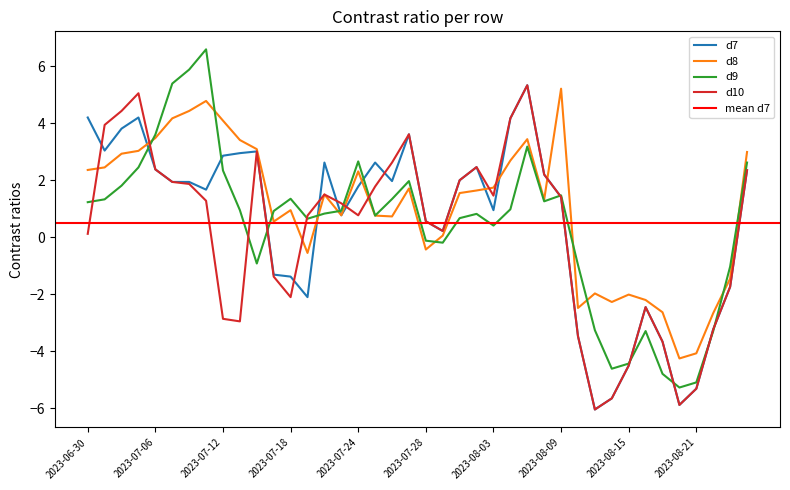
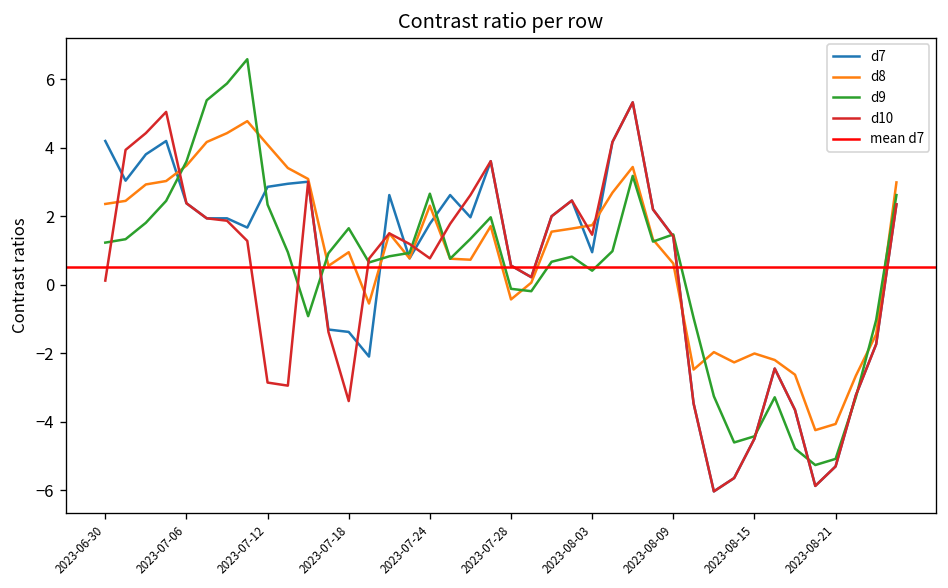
  {
    "d7": {
      "2023-06-30": 4.2,
      "2023-07-12": 2.9,
      "2023-07-18": -1.4,
      "2023-07-24": 1.8,
      "2023-08-03": 1.0
    },
    "d8": {
      "2023-06-30": 2.4,
      "2023-07-06": 3.5,
      "2023-07-12": 4.1,
      "2023-07-18": 1.0,
      "2023-07-24": 2.3,
      "2023-07-28": -0.4,
      "2023-08-03": 1.7,
-     "2023-08-09": 5.2,
+     "2023-08-09": 0.6,
      "2023-08-15": -2.0,
      "2023-08-21": -4.1
    },
    "d9": {
      "2023-06-30": 1.2,
      "2023-07-06": 3.6,
      "2023-07-12": 2.3,
-     "2023-07-18": 1.4,
+     "2023-07-18": 1.7,
      "2023-07-24": 2.7,
      "2023-07-28": -0.1,
      "2023-08-03": 0.4,
      "2023-08-21": -5.1
    },
    "d10": {
      "2023-06-30": 0.1,
      "2023-07-12": -2.9,
-     "2023-07-18": -2.1,
+     "2023-07-18": -3.4,
      "2023-07-24": 0.8,
      "2023-08-03": 1.5
    }
  }
